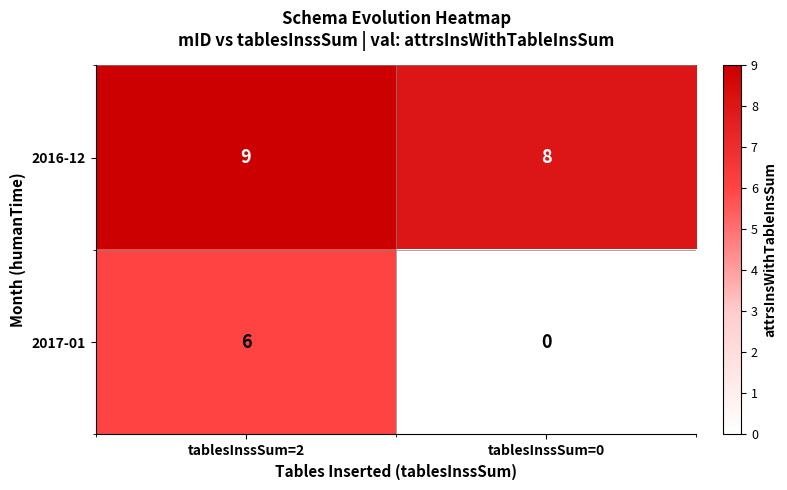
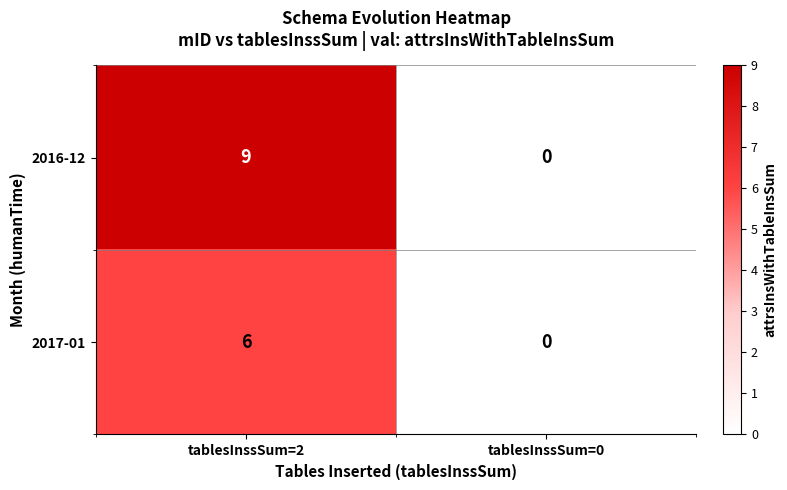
  {
    "2016-12": {
      "tablesInssSum=2": 9,
-     "tablesInssSum=0": 8
+     "tablesInssSum=0": 0
    },
    "2017-01": {
      "tablesInssSum=2": 6,
      "tablesInssSum=0": 0
    }
  }
